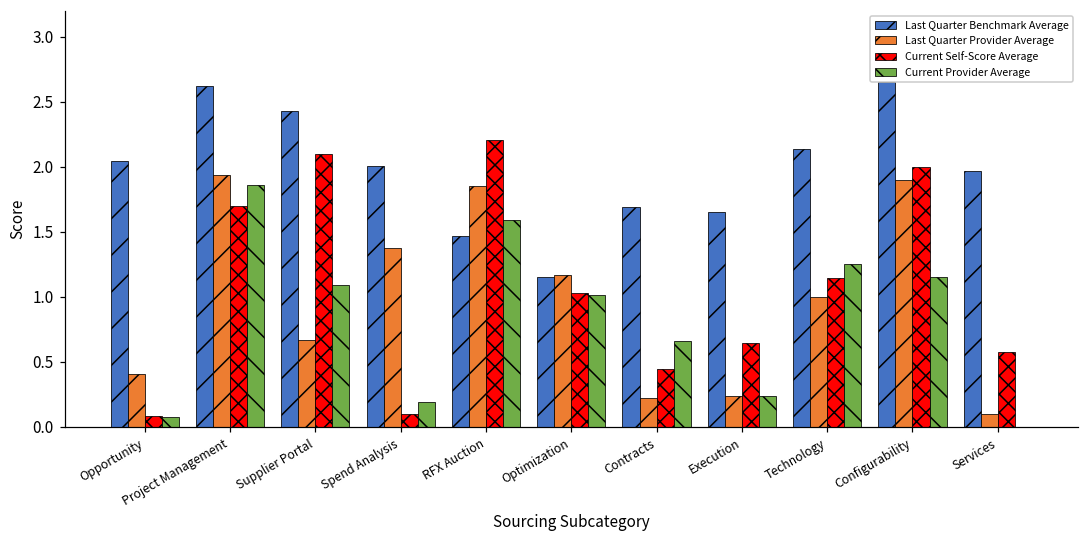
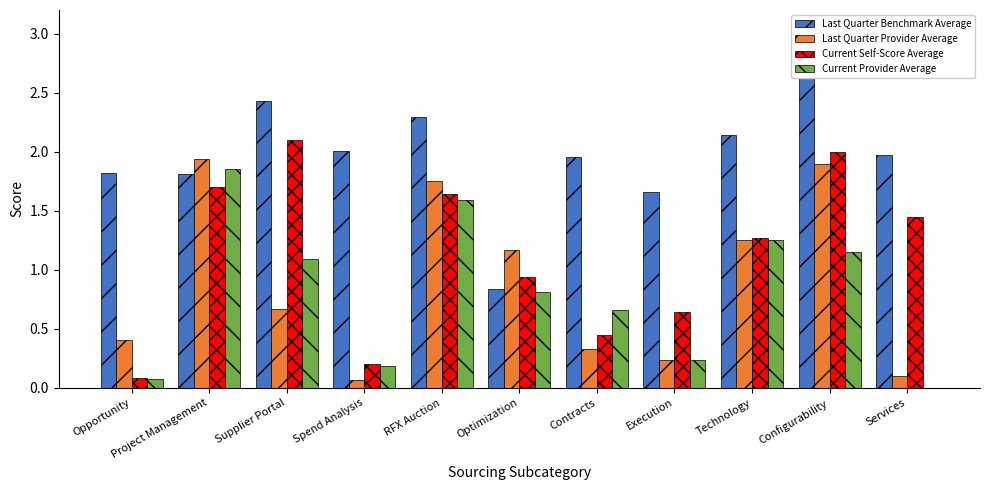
  {
    "Last Quarter Benchmark Average": {
-     "Opportunity": 2.05,
-     "Project Management": 2.62,
+     "Opportunity": 1.82,
+     "Project Management": 1.81,
      "Supplier Portal": 2.43,
      "Spend Analysis": 2.00,
-     "RFX Auction": 1.47,
-     "Optimization": 1.15,
-     "Contracts": 1.69,
+     "RFX Auction": 2.30,
+     "Optimization": 0.84,
+     "Contracts": 1.96,
      "Execution": 1.65,
      "Technology": 2.14,
      "Services": 1.97
    },
    "Last Quarter Provider Average": {
      "Opportunity": 0.41,
      "Project Management": 1.94,
      "Supplier Portal": 0.67,
-     "Spend Analysis": 1.38,
-     "RFX Auction": 1.85,
+     "Spend Analysis": 0.07,
+     "RFX Auction": 1.75,
      "Optimization": 1.17,
-     "Contracts": 0.22,
+     "Contracts": 0.33,
      "Execution": 0.24,
-     "Technology": 1.00,
+     "Technology": 1.25,
      "Configurability": 1.90,
      "Services": 0.10
    },
    "Current Self-Score Average": {
      "Opportunity": 0.08,
      "Project Management": 1.70,
      "Supplier Portal": 2.10,
-     "Spend Analysis": 0.1,
-     "RFX Auction": 2.20,
-     "Optimization": 1.03,
+     "Spend Analysis": 0.2,
+     "RFX Auction": 1.64,
+     "Optimization": 0.94,
      "Contracts": 0.44,
      "Execution": 0.65,
-     "Technology": 1.14,
+     "Technology": 1.27,
      "Configurability": 2.00,
-     "Services": 0.57
+     "Services": 1.44
    },
    "Current Provider Average": {
      "Opportunity": 0.07,
      "Project Management": 1.86,
      "Supplier Portal": 1.09,
      "Spend Analysis": 0.19,
      "RFX Auction": 1.59,
-     "Optimization": 1.02,
+     "Optimization": 0.81,
      "Contracts": 0.66,
      "Execution": 0.24,
      "Technology": 1.25,
      "Configurability": 1.15,
      "Services": 0.00
    }
  }
